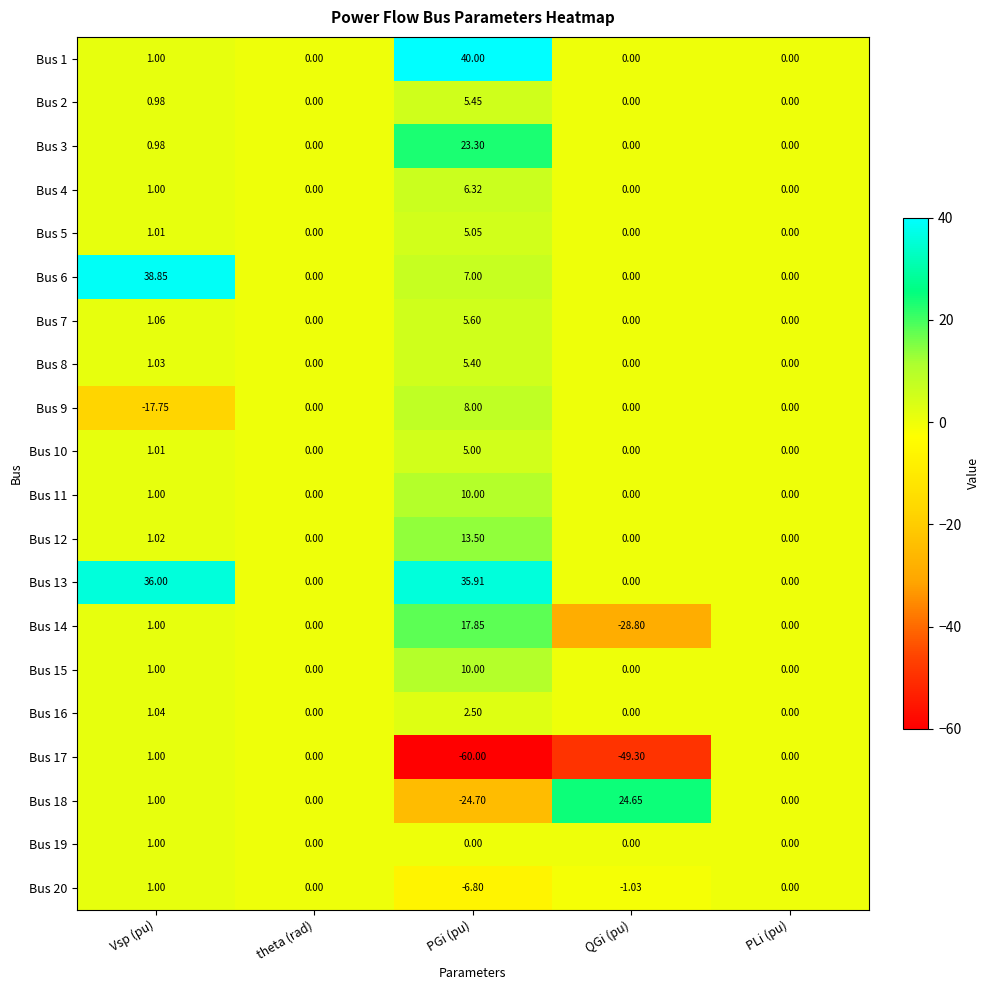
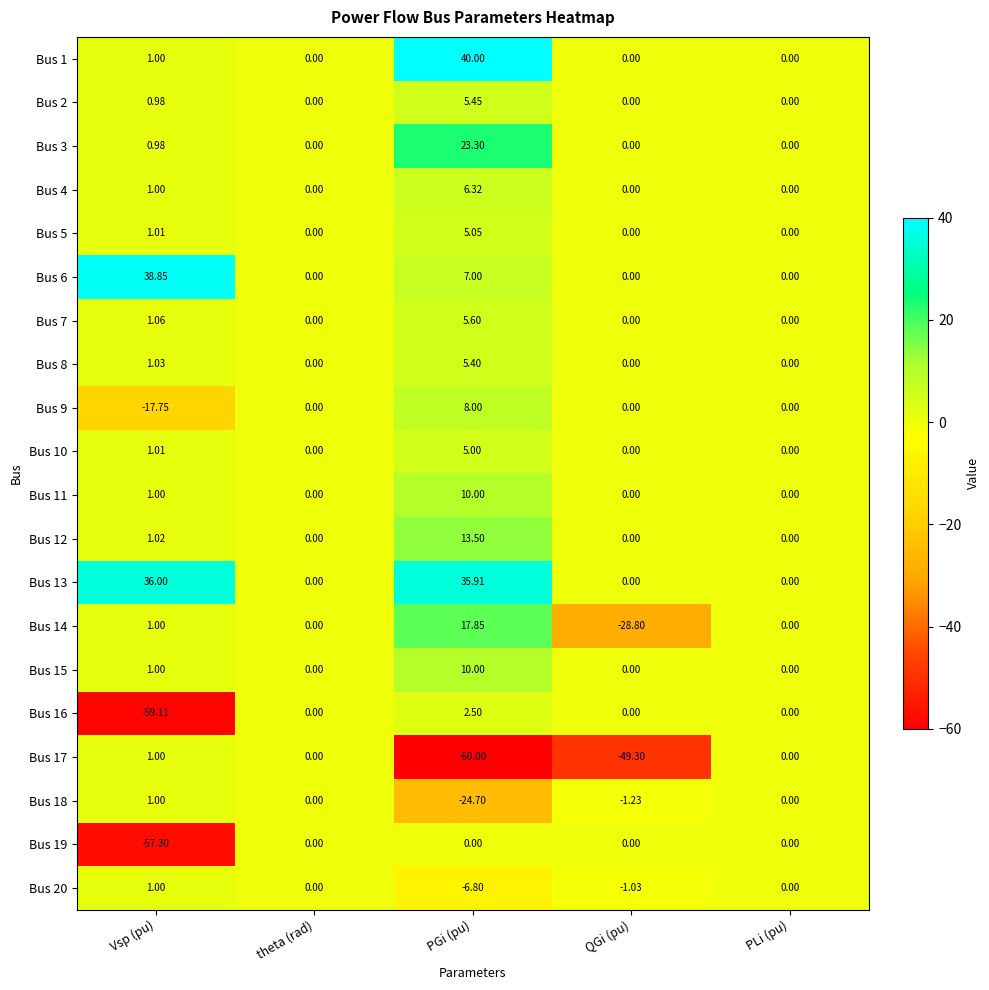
  {
    "Bus 1": {
      "Vsp (pu)": 1.00,
      "theta (rad)": 0.00,
      "PGi (pu)": 40.00,
      "QGi (pu)": 0.00,
      "PLi (pu)": 0.00
    },
    "Bus 2": {
      "Vsp (pu)": 0.98,
      "theta (rad)": 0.00,
      "PGi (pu)": 5.45,
      "QGi (pu)": 0.00,
      "PLi (pu)": 0.00
    },
    "Bus 3": {
      "Vsp (pu)": 0.98,
      "theta (rad)": 0.00,
      "PGi (pu)": 23.30,
      "QGi (pu)": 0.00,
      "PLi (pu)": 0.00
    },
    "Bus 4": {
      "Vsp (pu)": 1.00,
      "theta (rad)": 0.00,
      "PGi (pu)": 6.32,
      "QGi (pu)": 0.00,
      "PLi (pu)": 0.00
    },
    "Bus 5": {
      "Vsp (pu)": 1.01,
      "theta (rad)": 0.00,
      "PGi (pu)": 5.05,
      "QGi (pu)": 0.00,
      "PLi (pu)": 0.00
    },
    "Bus 6": {
      "Vsp (pu)": 38.85,
      "theta (rad)": 0.00,
      "PGi (pu)": 7.00,
      "QGi (pu)": 0.00,
      "PLi (pu)": 0.00
    },
    "Bus 7": {
      "Vsp (pu)": 1.06,
      "theta (rad)": 0.00,
      "PGi (pu)": 5.60,
      "QGi (pu)": 0.00,
      "PLi (pu)": 0.00
    },
    "Bus 8": {
      "Vsp (pu)": 1.03,
      "theta (rad)": 0.00,
      "PGi (pu)": 5.40,
      "QGi (pu)": 0.00,
      "PLi (pu)": 0.00
    },
    "Bus 9": {
      "Vsp (pu)": -17.75,
      "theta (rad)": 0.00,
      "PGi (pu)": 8.00,
      "QGi (pu)": 0.00,
      "PLi (pu)": 0.00
    },
    "Bus 10": {
      "Vsp (pu)": 1.01,
      "theta (rad)": 0.00,
      "PGi (pu)": 5.00,
      "QGi (pu)": 0.00,
      "PLi (pu)": 0.00
    },
    "Bus 11": {
      "Vsp (pu)": 1.00,
      "theta (rad)": 0.00,
      "PGi (pu)": 10.00,
      "QGi (pu)": 0.00,
      "PLi (pu)": 0.00
    },
    "Bus 12": {
      "Vsp (pu)": 1.02,
      "theta (rad)": 0.00,
      "PGi (pu)": 13.50,
      "QGi (pu)": 0.00,
      "PLi (pu)": 0.00
    },
    "Bus 13": {
      "Vsp (pu)": 36.00,
      "theta (rad)": 0.00,
      "PGi (pu)": 35.91,
      "QGi (pu)": 0.00,
      "PLi (pu)": 0.00
    },
    "Bus 14": {
      "Vsp (pu)": 1.00,
      "theta (rad)": 0.00,
      "PGi (pu)": 17.85,
      "QGi (pu)": -28.80,
      "PLi (pu)": 0.00
    },
    "Bus 15": {
      "Vsp (pu)": 1.00,
      "theta (rad)": 0.00,
      "PGi (pu)": 10.00,
      "QGi (pu)": 0.00,
      "PLi (pu)": 0.00
    },
    "Bus 16": {
-     "Vsp (pu)": 1.04,
+     "Vsp (pu)": -59.11,
      "theta (rad)": 0.00,
      "PGi (pu)": 2.50,
      "QGi (pu)": 0.00,
      "PLi (pu)": 0.00
    },
    "Bus 17": {
      "Vsp (pu)": 1.00,
      "theta (rad)": 0.00,
      "PGi (pu)": -60.00,
      "QGi (pu)": -49.30,
      "PLi (pu)": 0.00
    },
    "Bus 18": {
      "Vsp (pu)": 1.00,
      "theta (rad)": 0.00,
      "PGi (pu)": -24.70,
-     "QGi (pu)": 24.65,
+     "QGi (pu)": -1.23,
      "PLi (pu)": 0.00
    },
    "Bus 19": {
-     "Vsp (pu)": 1.00,
+     "Vsp (pu)": -57.30,
      "theta (rad)": 0.00,
      "PGi (pu)": 0.00,
      "QGi (pu)": 0.00,
      "PLi (pu)": 0.00
    },
    "Bus 20": {
      "Vsp (pu)": 1.00,
      "theta (rad)": 0.00,
      "PGi (pu)": -6.80,
      "QGi (pu)": -1.03,
      "PLi (pu)": 0.00
    }
  }
